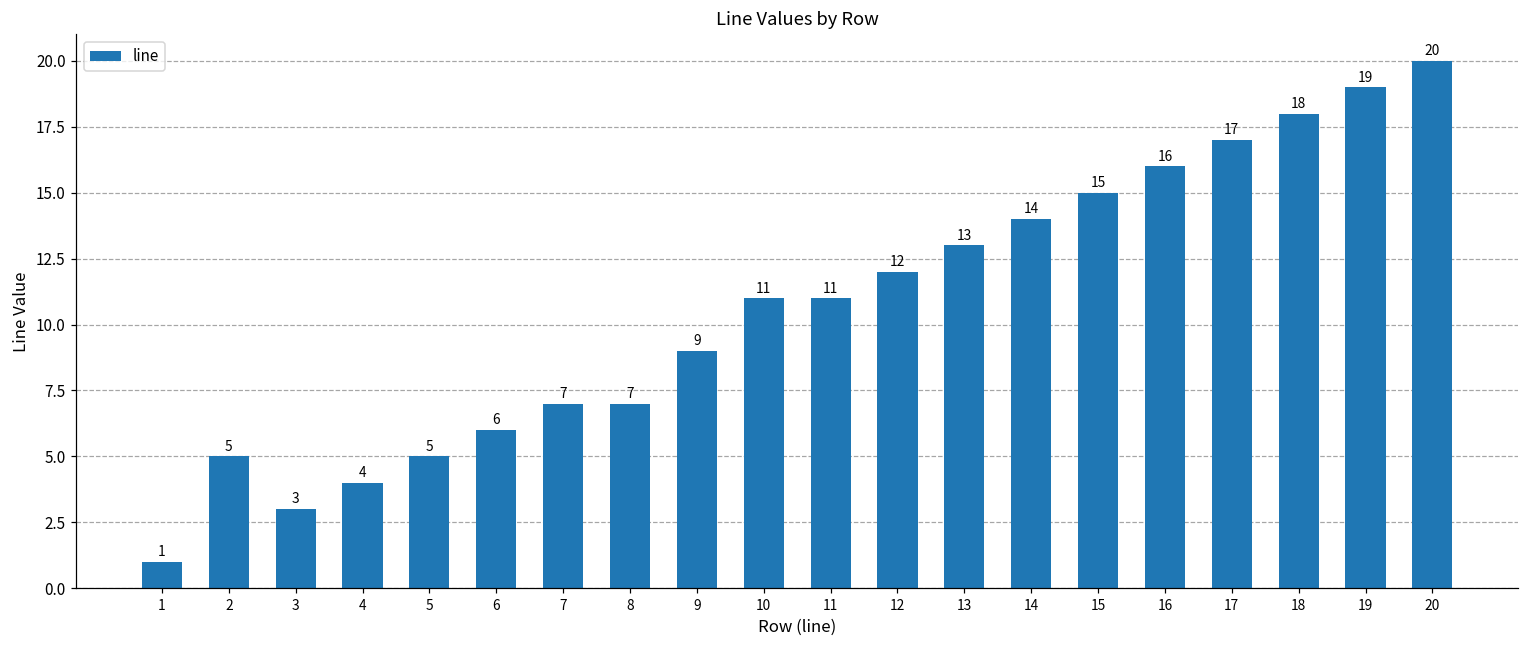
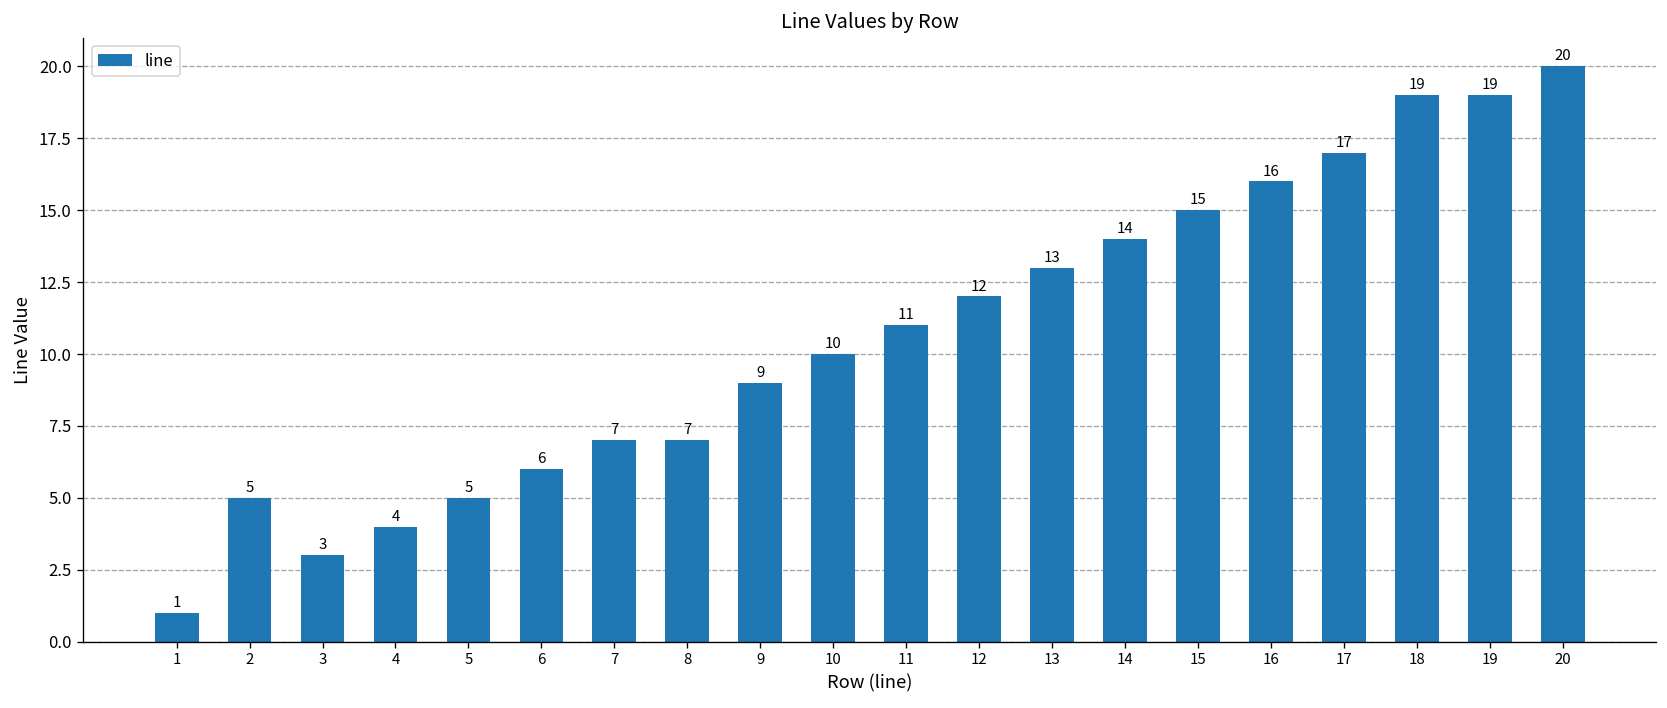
  {
    "1": 1,
    "2": 5,
    "3": 3,
    "4": 4,
    "5": 5,
    "6": 6,
    "7": 7,
    "8": 7,
    "9": 9,
-   "10": 11,
+   "10": 10,
    "11": 11,
    "12": 12,
    "13": 13,
    "14": 14,
    "15": 15,
    "16": 16,
    "17": 17,
-   "18": 18,
+   "18": 19,
    "19": 19,
    "20": 20
  }
